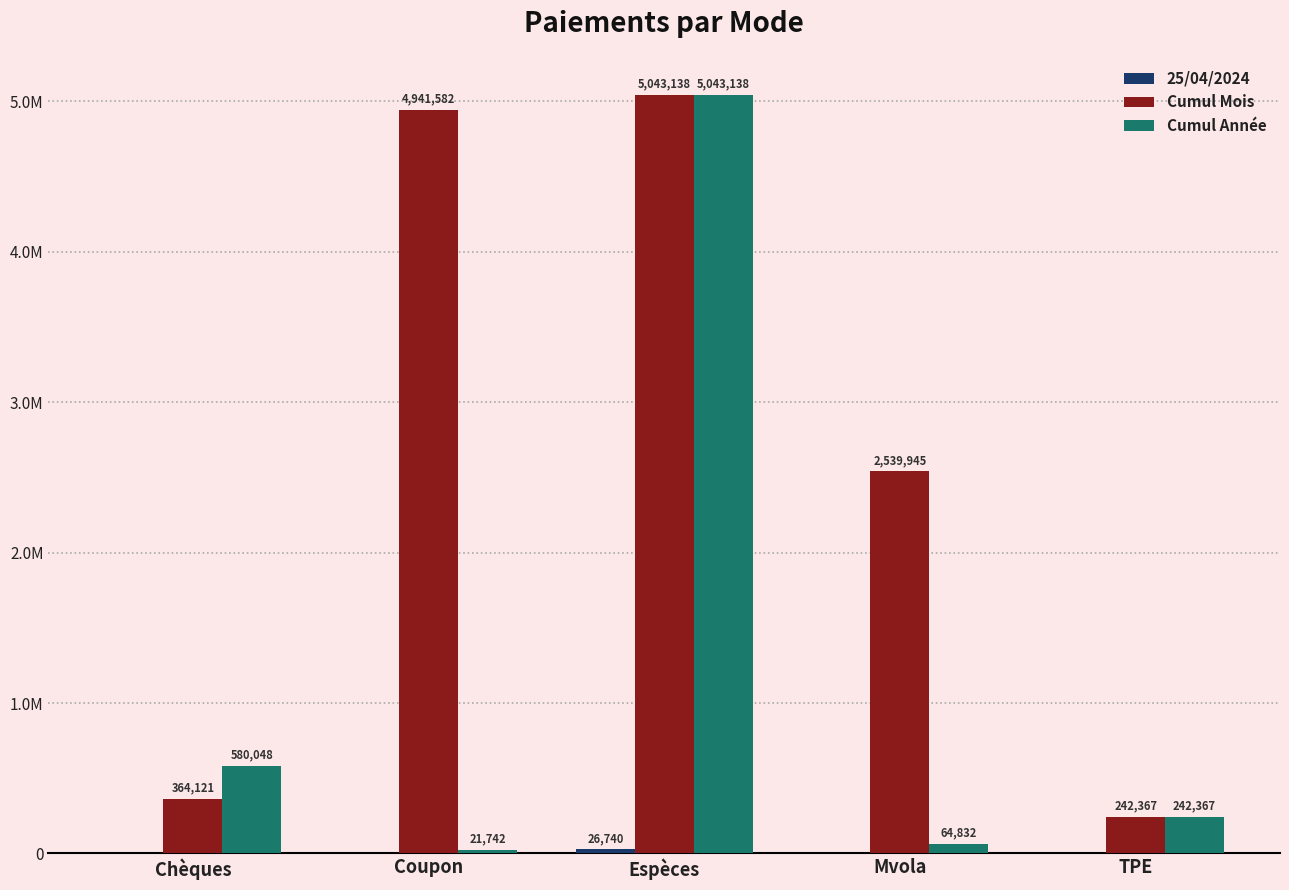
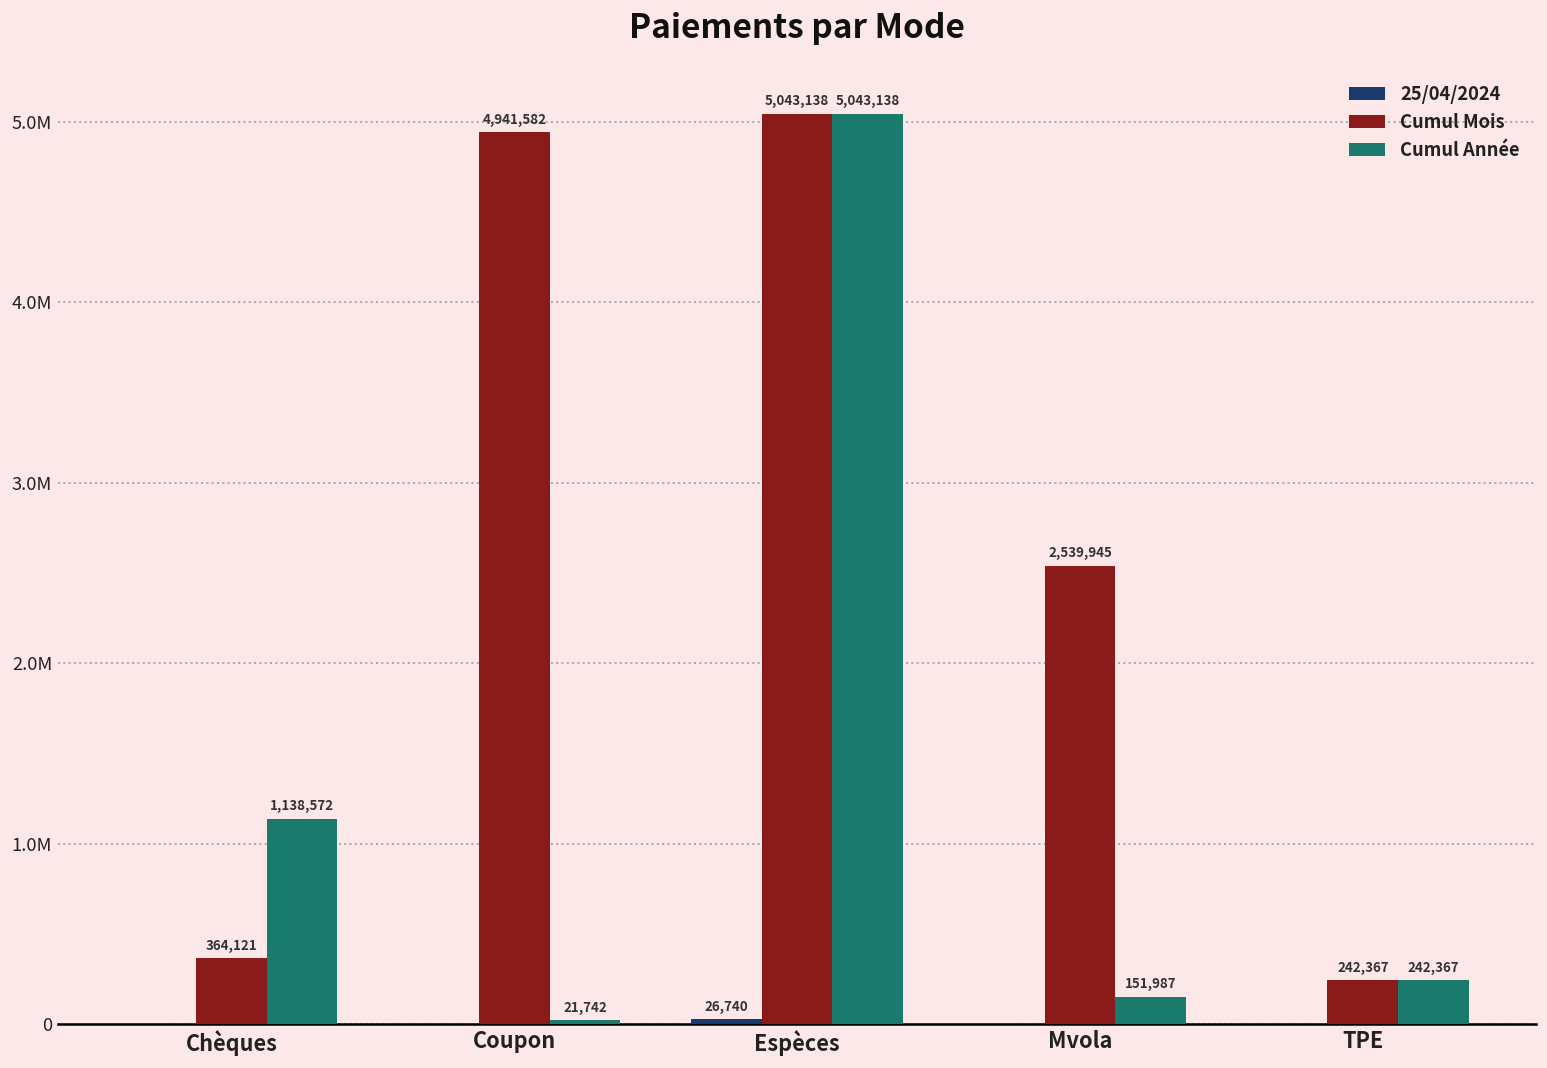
  {
    "25/04/2024": {
      "Espèces": "26,740"
    },
    "Cumul Mois": {
      "Chèques": "364,121",
      "Coupon": "4,941,582",
      "Espèces": "5,043,138",
      "Mvola": "2,539,945",
      "TPE": "242,367"
    },
    "Cumul Année": {
-     "Chèques": "580,048",
+     "Chèques": "1,138,572",
      "Coupon": "21,742",
      "Espèces": "5,043,138",
-     "Mvola": "64,832",
+     "Mvola": "151,987",
      "TPE": "242,367"
    }
  }
